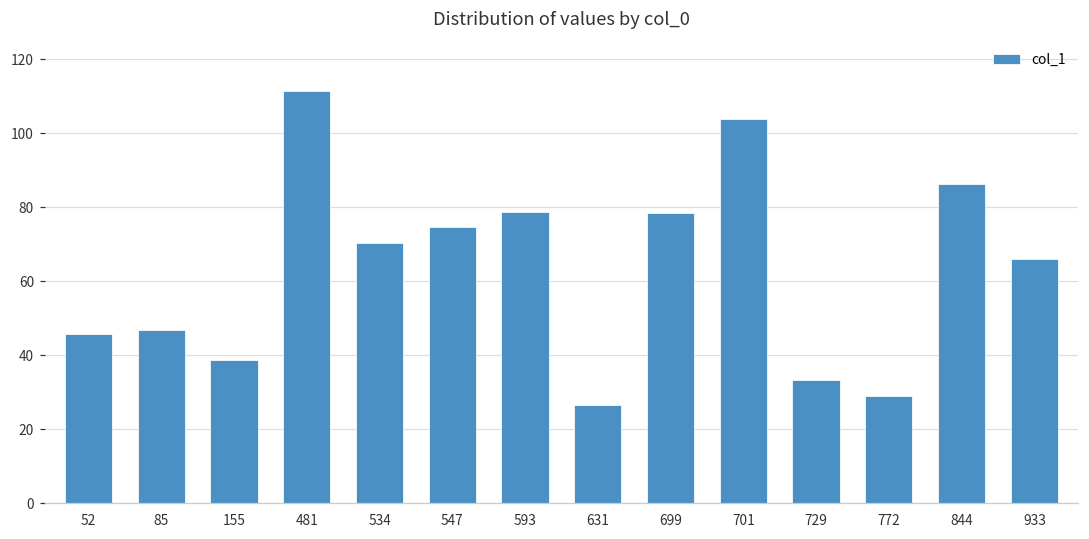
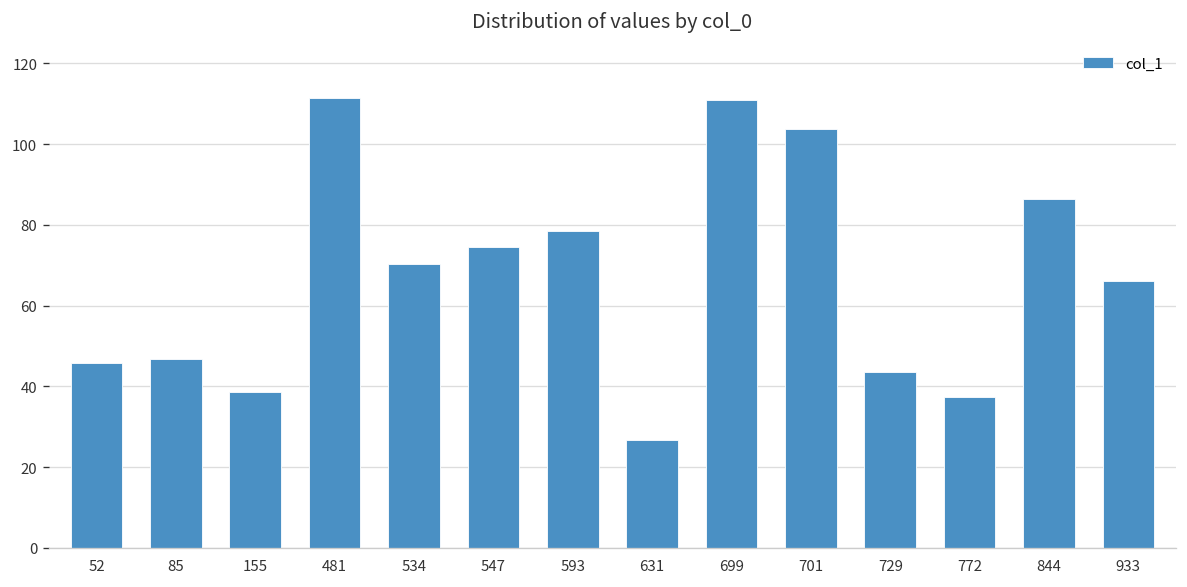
  {
    "52": 46,
    "85": 47,
    "155": 39,
    "481": 111,
    "534": 70,
    "547": 74,
    "593": 79,
    "631": 27,
-   "699": 78,
+   "699": 111,
    "701": 104,
-   "729": 33,
-   "772": 29,
+   "729": 43,
+   "772": 37,
    "844": 86,
    "933": 66
  }
